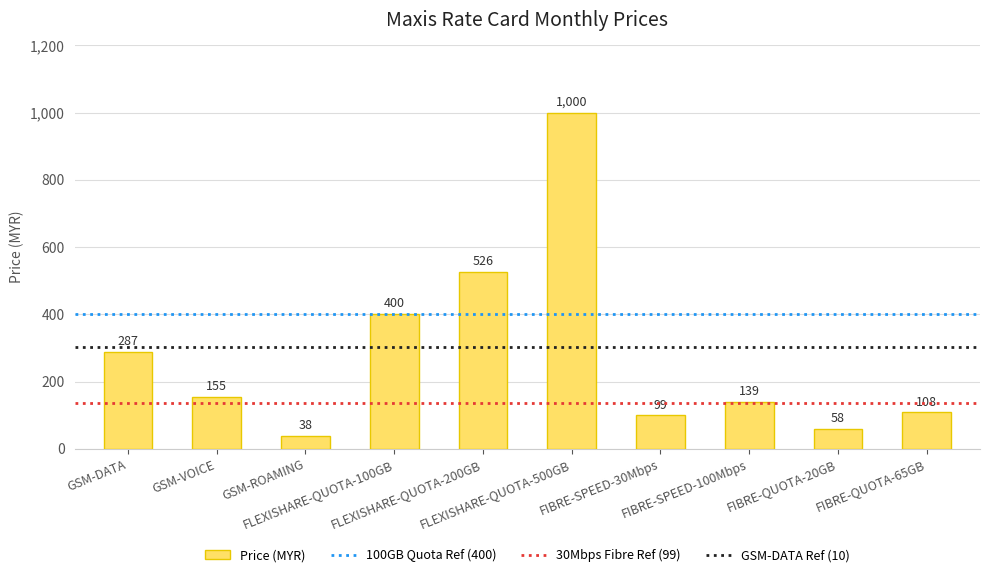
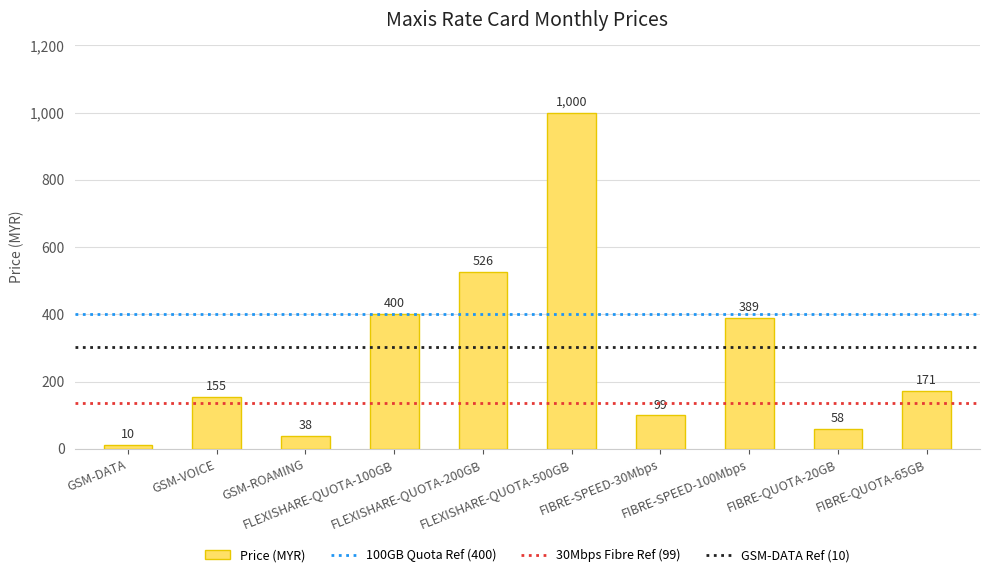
  {
-   "GSM-DATA": "287",
+   "GSM-DATA": "10",
    "GSM-VOICE": "155",
    "GSM-ROAMING": "38",
    "FLEXISHARE-QUOTA-100GB": "400",
    "FLEXISHARE-QUOTA-200GB": "526",
    "FLEXISHARE-QUOTA-500GB": "1,000",
    "FIBRE-SPEED-30Mbps": "99",
-   "FIBRE-SPEED-100Mbps": "139",
+   "FIBRE-SPEED-100Mbps": "389",
    "FIBRE-QUOTA-20GB": "58",
-   "FIBRE-QUOTA-65GB": "108"
+   "FIBRE-QUOTA-65GB": "171"
  }
